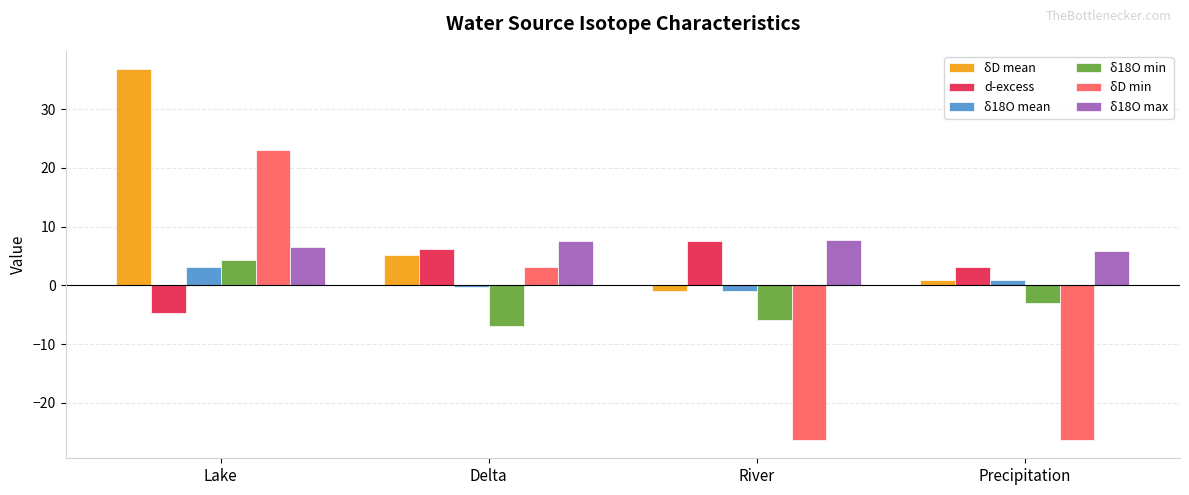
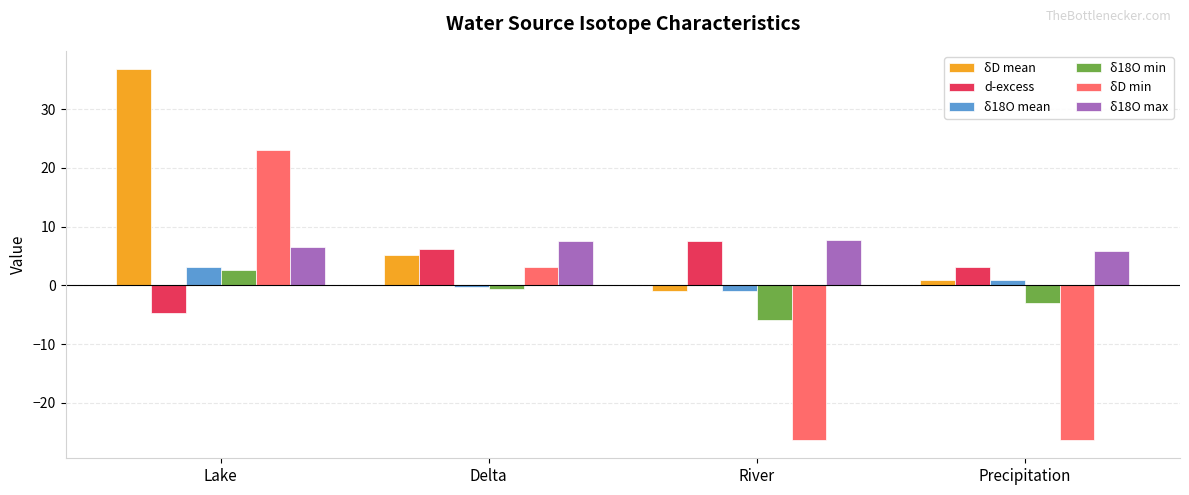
  {
    "δD mean": {
      "Lake": 37,
      "Delta": 5,
      "River": -1,
      "Precipitation": 1
    },
    "δ18O mean": {
      "Lake": 3,
      "River": -1,
      "Precipitation": 1
    },
    "δ18O min": {
-     "Lake": 4,
-     "Delta": -7,
+     "Lake": 3,
+     "Delta": -1,
      "River": -6,
      "Precipitation": -3
    },
    "δ18O max": {
      "Lake": 7,
      "Delta": 8,
      "River": 8,
      "Precipitation": 6
    }
  }
